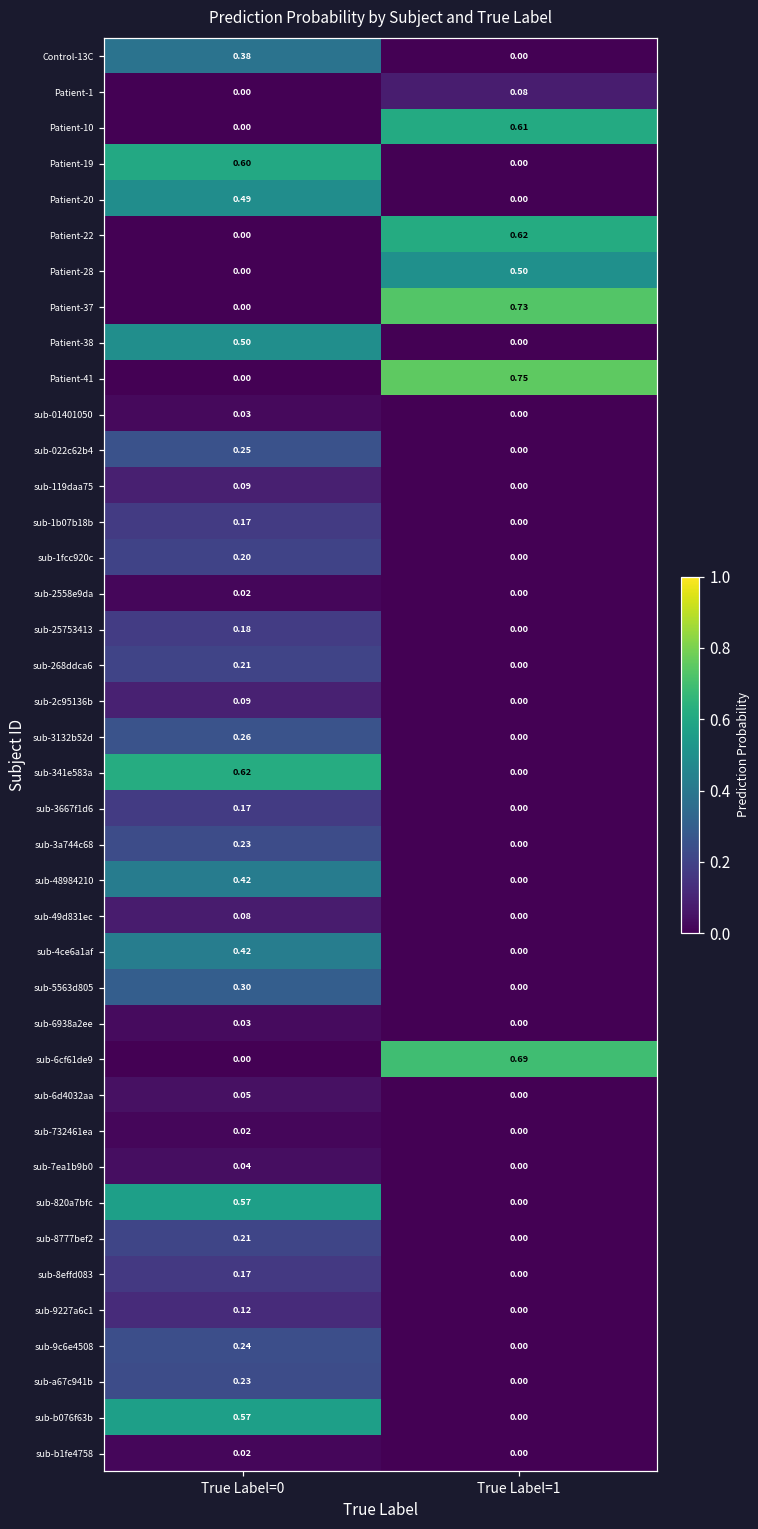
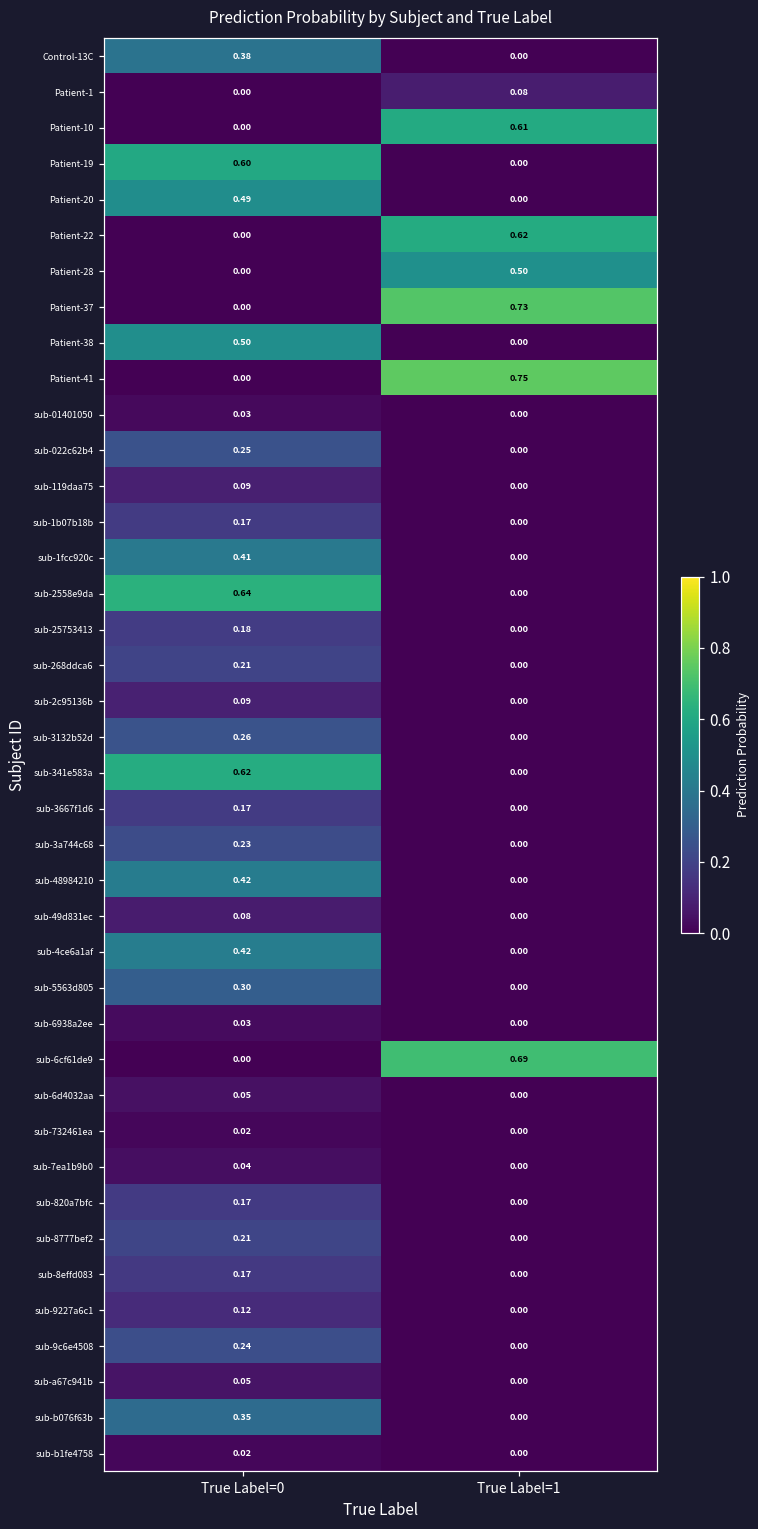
  {
    "Control-13C": {
      "True Label=0": 0.38,
      "True Label=1": 0.00
    },
    "Patient-1": {
      "True Label=0": 0.00,
      "True Label=1": 0.08
    },
    "Patient-10": {
      "True Label=0": 0.00,
      "True Label=1": 0.61
    },
    "Patient-19": {
      "True Label=0": 0.60,
      "True Label=1": 0.00
    },
    "Patient-20": {
      "True Label=0": 0.49,
      "True Label=1": 0.00
    },
    "Patient-22": {
      "True Label=0": 0.00,
      "True Label=1": 0.62
    },
    "Patient-28": {
      "True Label=0": 0.00,
      "True Label=1": 0.50
    },
    "Patient-37": {
      "True Label=0": 0.00,
      "True Label=1": 0.73
    },
    "Patient-38": {
      "True Label=0": 0.50,
      "True Label=1": 0.00
    },
    "Patient-41": {
      "True Label=0": 0.00,
      "True Label=1": 0.75
    },
    "sub-01401050": {
      "True Label=0": 0.03,
      "True Label=1": 0.00
    },
    "sub-022c62b4": {
      "True Label=0": 0.25,
      "True Label=1": 0.00
    },
    "sub-119daa75": {
      "True Label=0": 0.09,
      "True Label=1": 0.00
    },
    "sub-1b07b18b": {
      "True Label=0": 0.17,
      "True Label=1": 0.00
    },
    "sub-1fcc920c": {
-     "True Label=0": 0.20,
+     "True Label=0": 0.41,
      "True Label=1": 0.00
    },
    "sub-2558e9da": {
-     "True Label=0": 0.02,
+     "True Label=0": 0.64,
      "True Label=1": 0.00
    },
    "sub-25753413": {
      "True Label=0": 0.18,
      "True Label=1": 0.00
    },
    "sub-268ddca6": {
      "True Label=0": 0.21,
      "True Label=1": 0.00
    },
    "sub-2c95136b": {
      "True Label=0": 0.09,
      "True Label=1": 0.00
    },
    "sub-3132b52d": {
      "True Label=0": 0.26,
      "True Label=1": 0.00
    },
    "sub-341e583a": {
      "True Label=0": 0.62,
      "True Label=1": 0.00
    },
    "sub-3667f1d6": {
      "True Label=0": 0.17,
      "True Label=1": 0.00
    },
    "sub-3a744c68": {
      "True Label=0": 0.23,
      "True Label=1": 0.00
    },
    "sub-48984210": {
      "True Label=0": 0.42,
      "True Label=1": 0.00
    },
    "sub-49d831ec": {
      "True Label=0": 0.08,
      "True Label=1": 0.00
    },
    "sub-4ce6a1af": {
      "True Label=0": 0.42,
      "True Label=1": 0.00
    },
    "sub-5563d805": {
      "True Label=0": 0.30,
      "True Label=1": 0.00
    },
    "sub-6938a2ee": {
      "True Label=0": 0.03,
      "True Label=1": 0.00
    },
    "sub-6cf61de9": {
      "True Label=0": 0.00,
      "True Label=1": 0.69
    },
    "sub-6d4032aa": {
      "True Label=0": 0.05,
      "True Label=1": 0.00
    },
    "sub-732461ea": {
      "True Label=0": 0.02,
      "True Label=1": 0.00
    },
    "sub-7ea1b9b0": {
      "True Label=0": 0.04,
      "True Label=1": 0.00
    },
    "sub-820a7bfc": {
-     "True Label=0": 0.57,
+     "True Label=0": 0.17,
      "True Label=1": 0.00
    },
    "sub-8777bef2": {
      "True Label=0": 0.21,
      "True Label=1": 0.00
    },
    "sub-8effd083": {
      "True Label=0": 0.17,
      "True Label=1": 0.00
    },
    "sub-9227a6c1": {
      "True Label=0": 0.12,
      "True Label=1": 0.00
    },
    "sub-9c6e4508": {
      "True Label=0": 0.24,
      "True Label=1": 0.00
    },
    "sub-a67c941b": {
-     "True Label=0": 0.23,
+     "True Label=0": 0.05,
      "True Label=1": 0.00
    },
    "sub-b076f63b": {
-     "True Label=0": 0.57,
+     "True Label=0": 0.35,
      "True Label=1": 0.00
    },
    "sub-b1fe4758": {
      "True Label=0": 0.02,
      "True Label=1": 0.00
    }
  }
